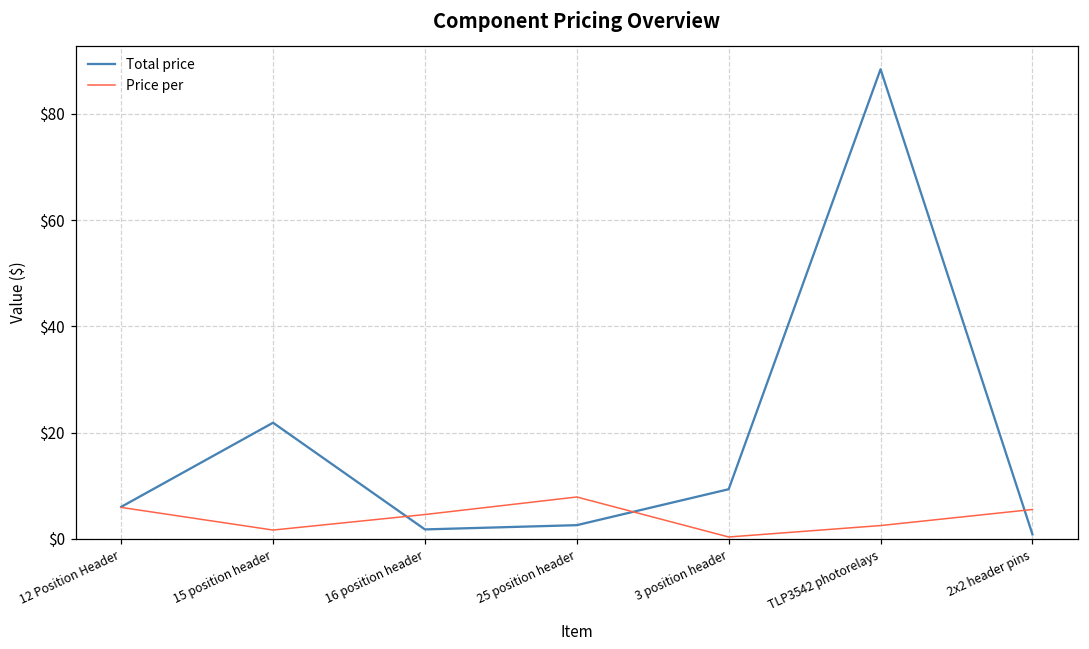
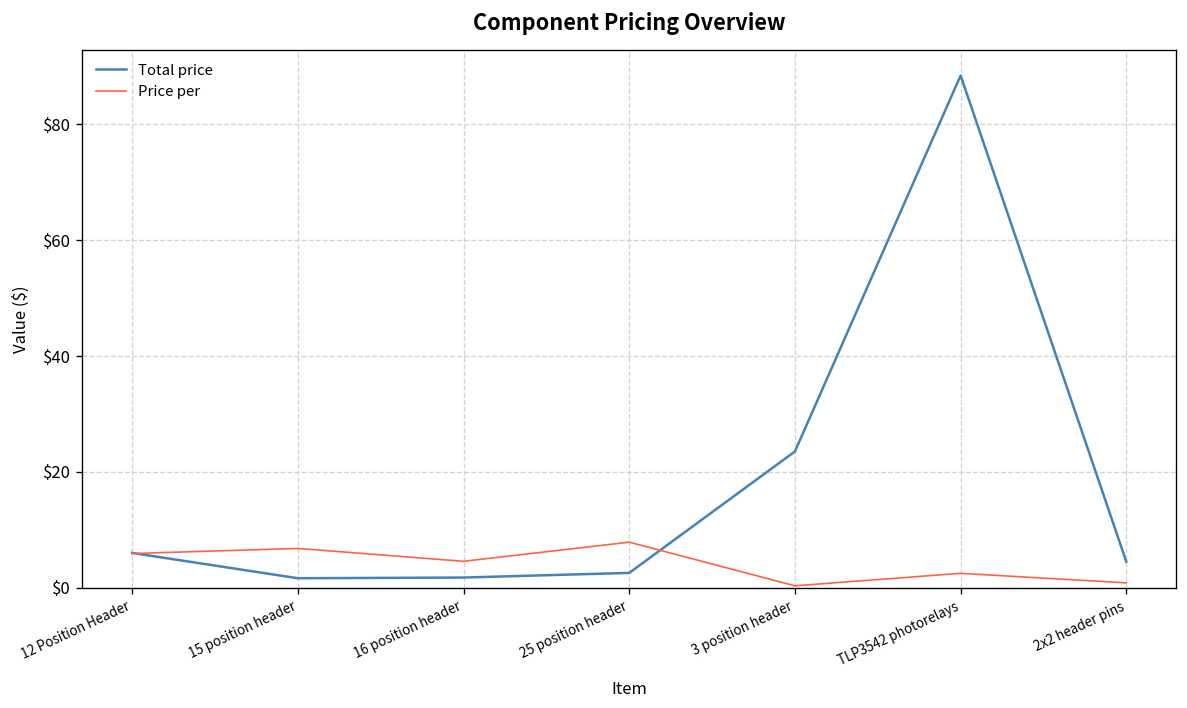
  {
    "Total price": {
-     "15 position header": "$22",
+     "15 position header": "$2",
      "16 position header": "$2",
      "25 position header": "$3",
-     "3 position header": "$9",
+     "3 position header": "$24",
      "TLP3542 photorelays": "$88",
-     "2x2 header pins": "$1"
+     "2x2 header pins": "$5"
    },
    "Price per": {
-     "15 position header": "$2",
+     "15 position header": "$7",
      "16 position header": "$5",
      "25 position header": "$8",
      "3 position header": "$0",
      "TLP3542 photorelays": "$3",
-     "2x2 header pins": "$6"
+     "2x2 header pins": "$1"
    }
  }
